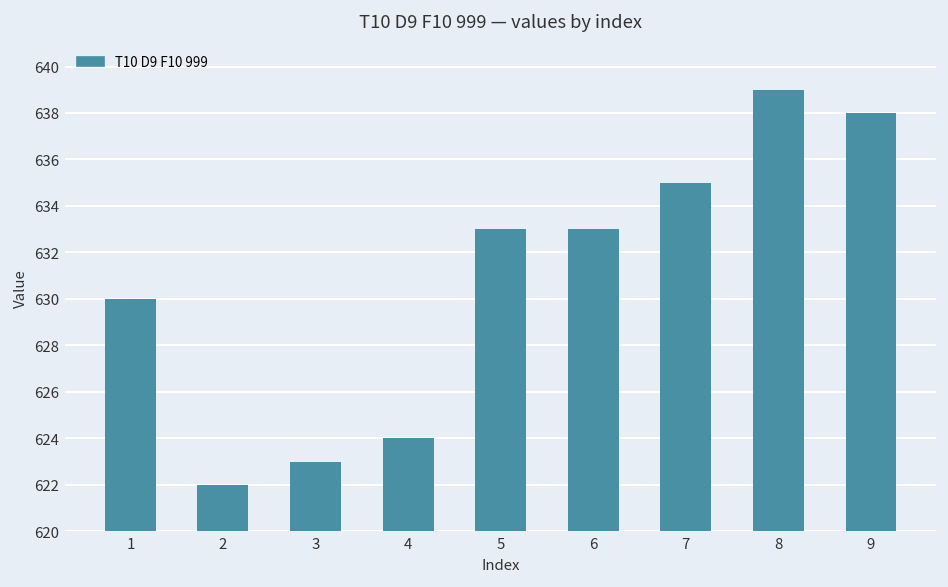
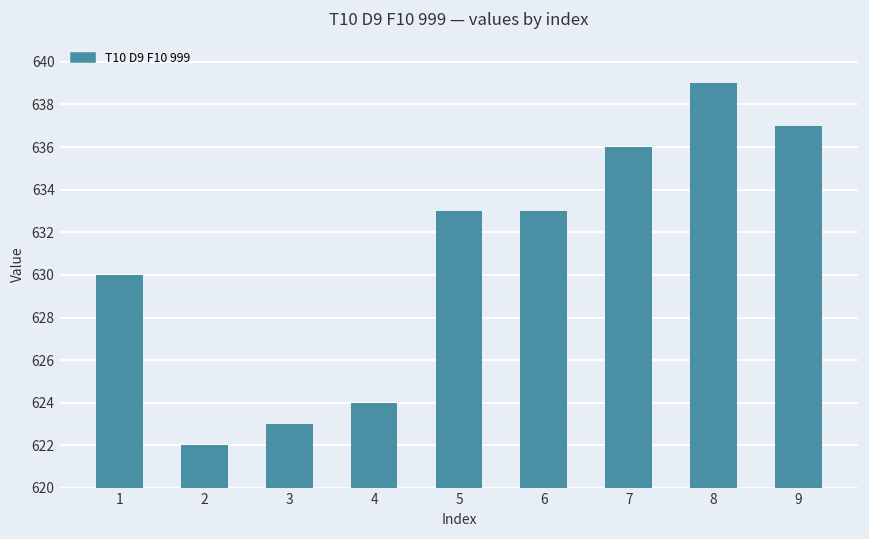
  {
    "1": 630,
    "2": 622,
    "3": 623,
    "4": 624,
    "5": 633,
    "6": 633,
-   "7": 635,
+   "7": 636,
    "8": 639,
-   "9": 638
+   "9": 637
  }
